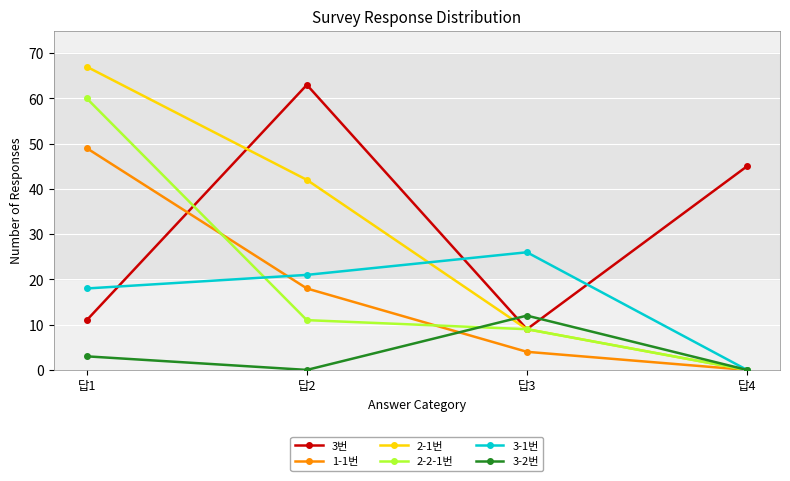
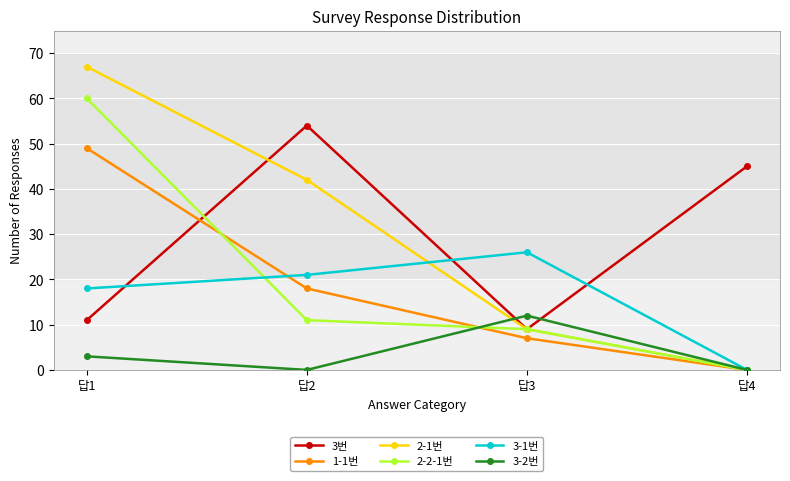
  {
    "3번": {
      "답1": 11,
-     "답2": 63,
+     "답2": 54,
      "답4": 45
    },
    "1-1번": {
      "답1": 49,
      "답2": 18,
-     "답3": 4
+     "답3": 7
    },
    "2-1번": {
      "답1": 67,
      "답2": 42
    },
    "2-2-1번": {
      "답1": 60,
      "답2": 11
    },
    "3-1번": {
      "답1": 18,
      "답2": 21,
      "답3": 26
    },
    "3-2번": {
      "답1": 3,
      "답2": 0,
      "답3": 12
    }
  }
